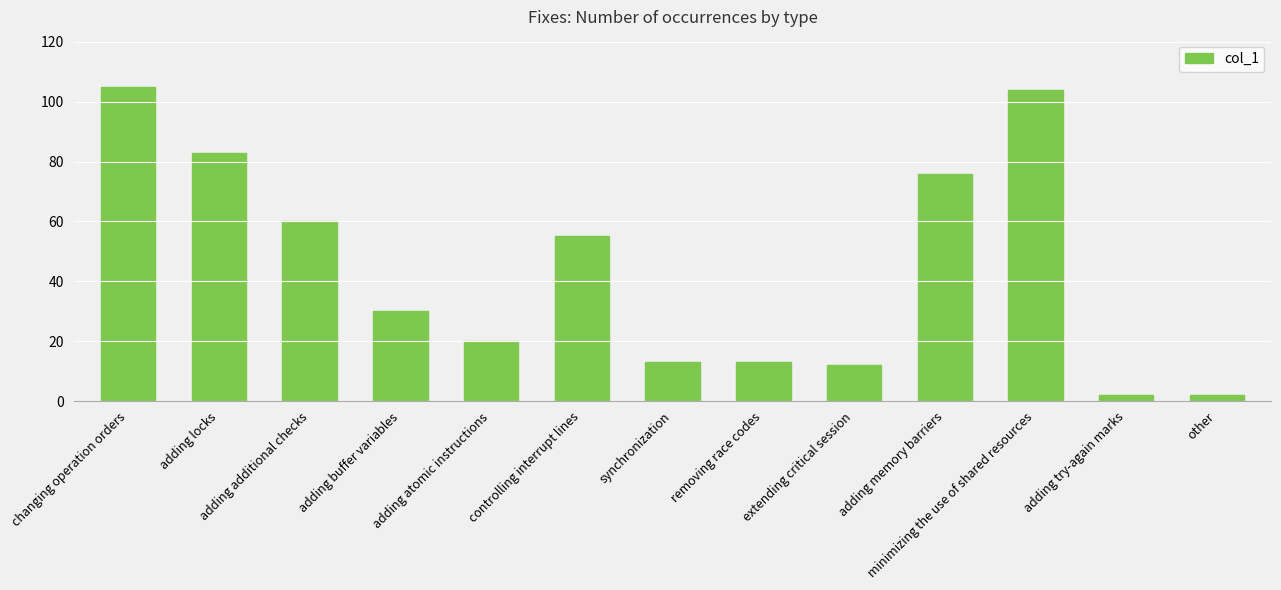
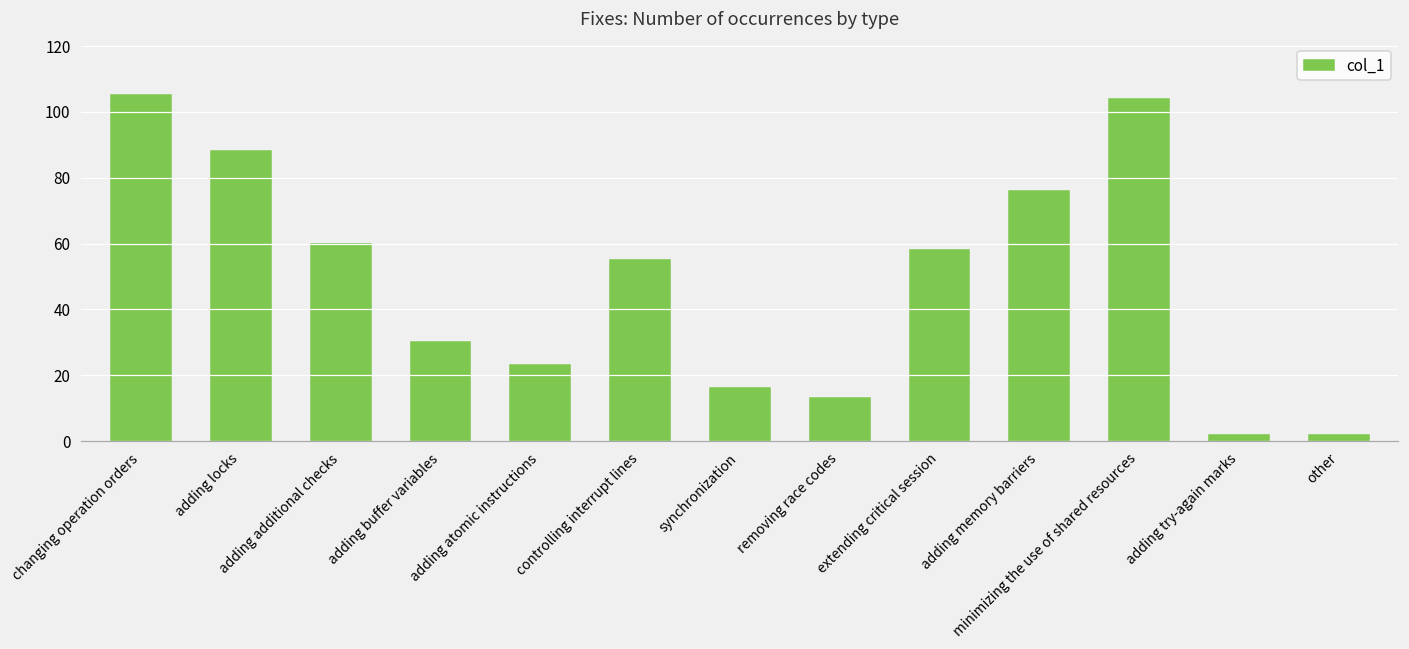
  {
    "changing operation orders": 105,
-   "adding locks": 83,
+   "adding locks": 88,
    "adding additional checks": 60,
    "adding buffer variables": 30,
-   "adding atomic instructions": 20,
+   "adding atomic instructions": 23,
    "controlling interrupt lines": 55,
-   "synchronization": 13,
+   "synchronization": 16,
    "removing race codes": 13,
-   "extending critical session": 12,
+   "extending critical session": 58,
    "adding memory barriers": 76,
    "minimizing the use of shared resources": 104,
    "adding try-again marks": 2,
    "other": 2
  }
